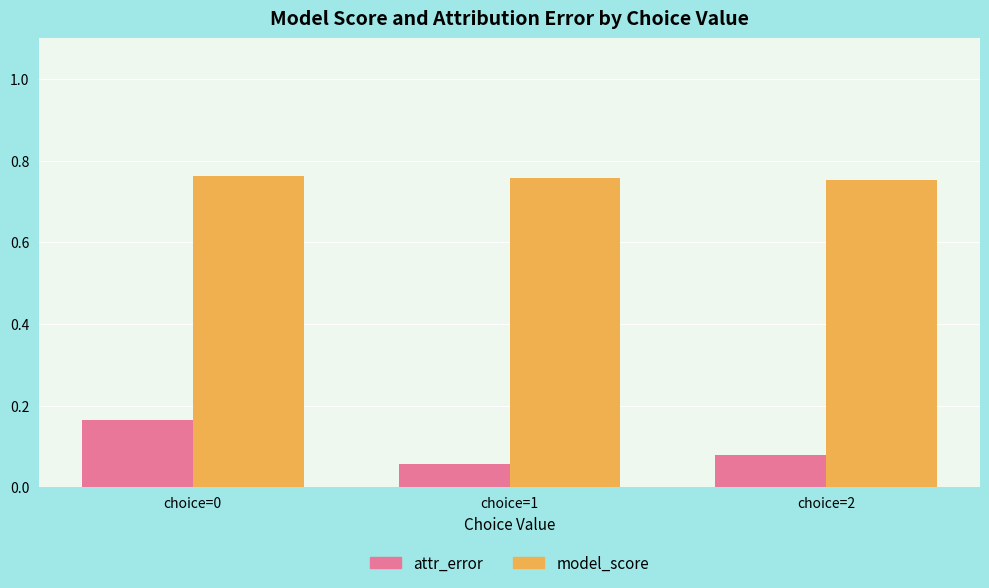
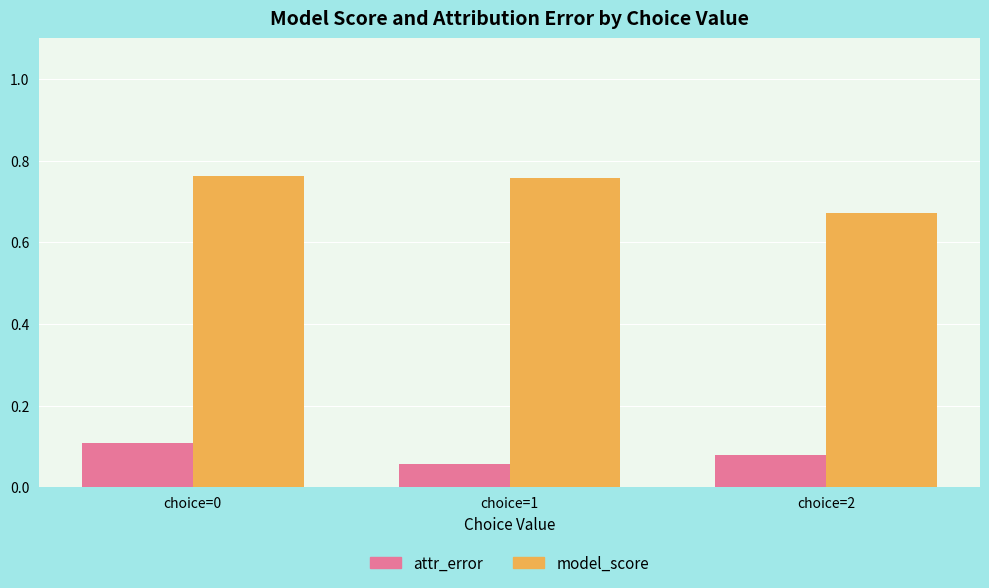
  {
    "attr_error": {
-     "choice=0": 0.16,
+     "choice=0": 0.11,
      "choice=1": 0.06,
      "choice=2": 0.08
    },
    "model_score": {
      "choice=0": 0.76,
      "choice=1": 0.76,
-     "choice=2": 0.75
+     "choice=2": 0.67
    }
  }
